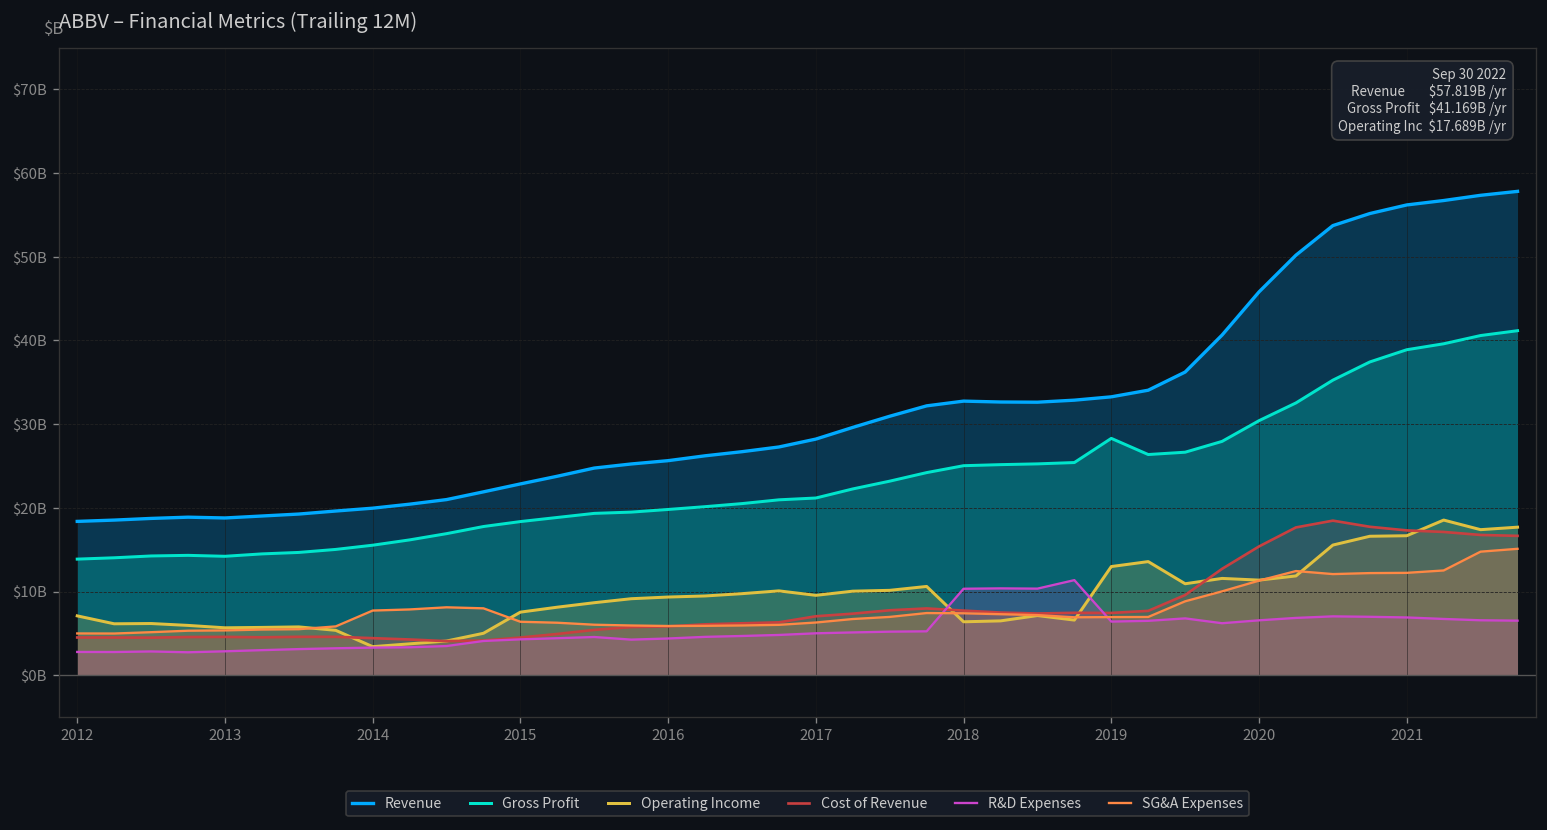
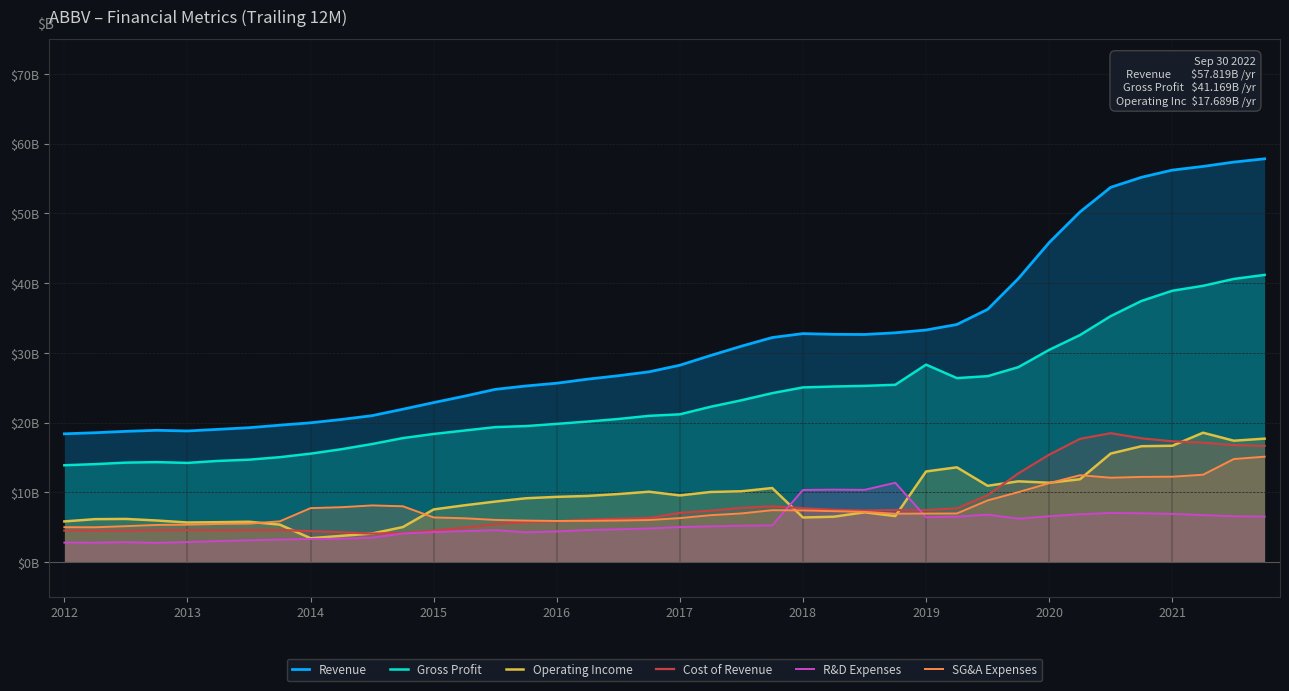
  {
    "Revenue": {
      "2012": "$18000000000",
      "2013": "$19000000000",
      "2014": "$20000000000",
      "2015": "$23000000000",
      "2016": "$26000000000",
      "2017": "$28000000000",
      "2018": "$33000000000",
      "2019": "$33000000000",
      "2020": "$46000000000",
      "2021": "$56000000000"
    },
    "Gross Profit": {
      "2012": "$14000000000",
      "2013": "$14000000000",
      "2014": "$16000000000",
      "2015": "$18000000000",
      "2016": "$20000000000",
      "2017": "$21000000000",
      "2018": "$25000000000",
      "2019": "$28000000000",
      "2020": "$30000000000",
      "2021": "$39000000000"
    },
    "Operating Income": {
-     "2012": "$7000000000",
+     "2012": "$6000000000",
      "2015": "$8000000000",
      "2016": "$9000000000",
      "2017": "$10000000000",
      "2018": "$6000000000",
      "2019": "$13000000000",
      "2021": "$17000000000"
    },
    "Cost of Revenue": {
      "2012": "$5000000000",
      "2013": "$5000000000",
      "2014": "$4000000000",
      "2017": "$7000000000",
      "2019": "$7000000000",
      "2020": "$15000000000",
      "2021": "$17000000000"
    },
    "R&D Expenses": {
      "2012": "$3000000000",
      "2013": "$3000000000",
      "2016": "$4000000000",
      "2017": "$5000000000",
      "2018": "$10000000000",
      "2019": "$6000000000",
      "2020": "$7000000000",
      "2021": "$7000000000"
    },
    "SG&A Expenses": {
      "2012": "$5000000000",
      "2014": "$8000000000",
      "2015": "$6000000000",
      "2017": "$6000000000",
      "2019": "$7000000000",
      "2021": "$12000000000"
    }
  }
